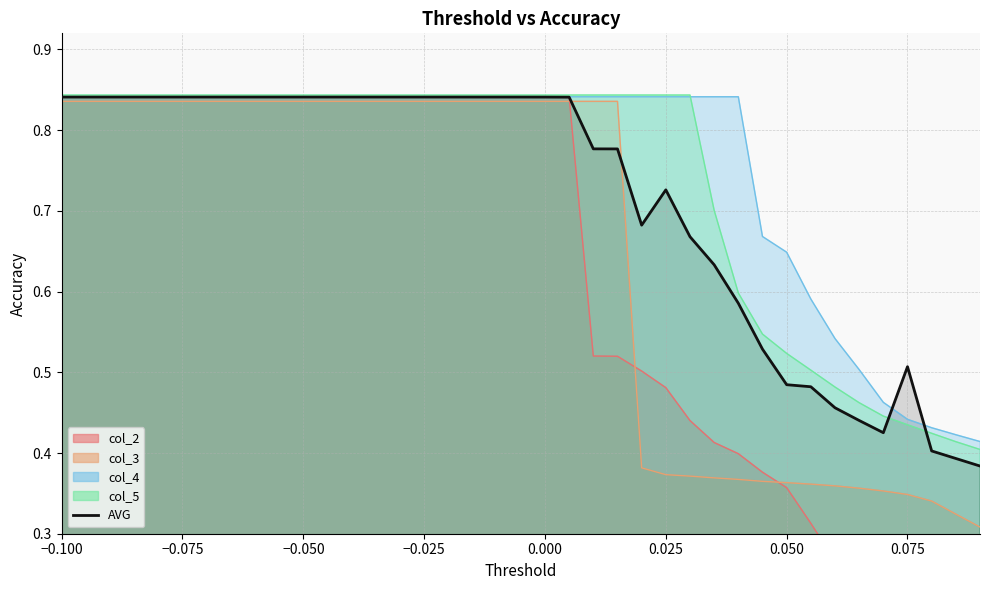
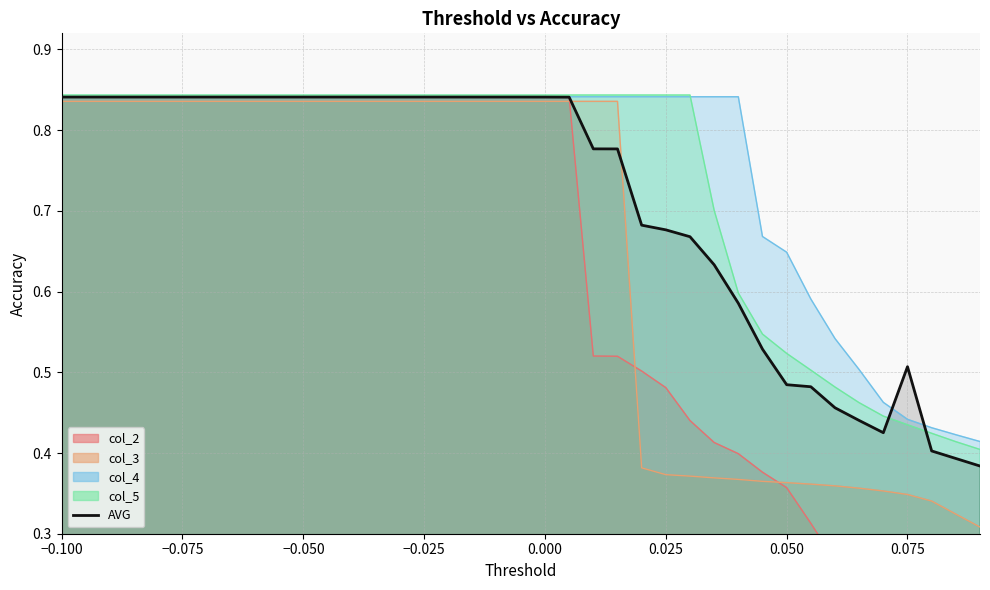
  {
    "AVG": {
-     "0.025": 0.73,
+     "0.025": 0.68,
      "0.050": 0.48,
      "0.075": 0.51
    }
  }
